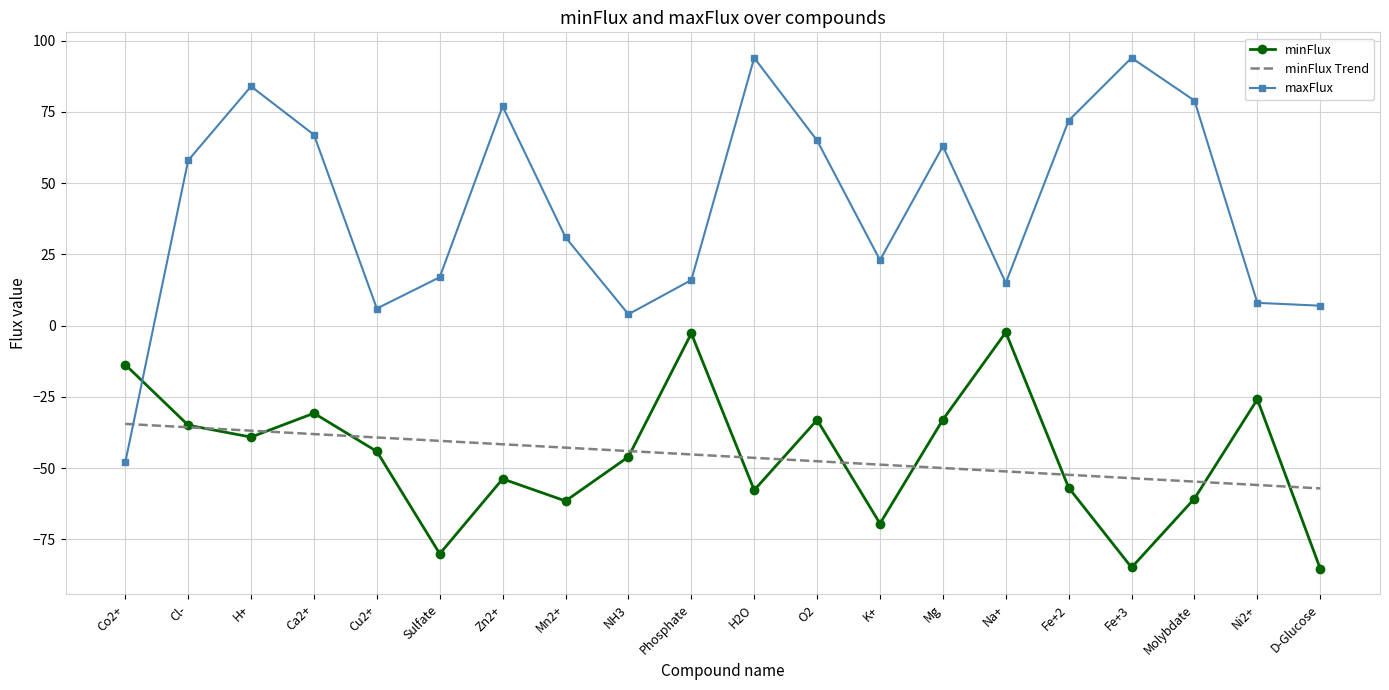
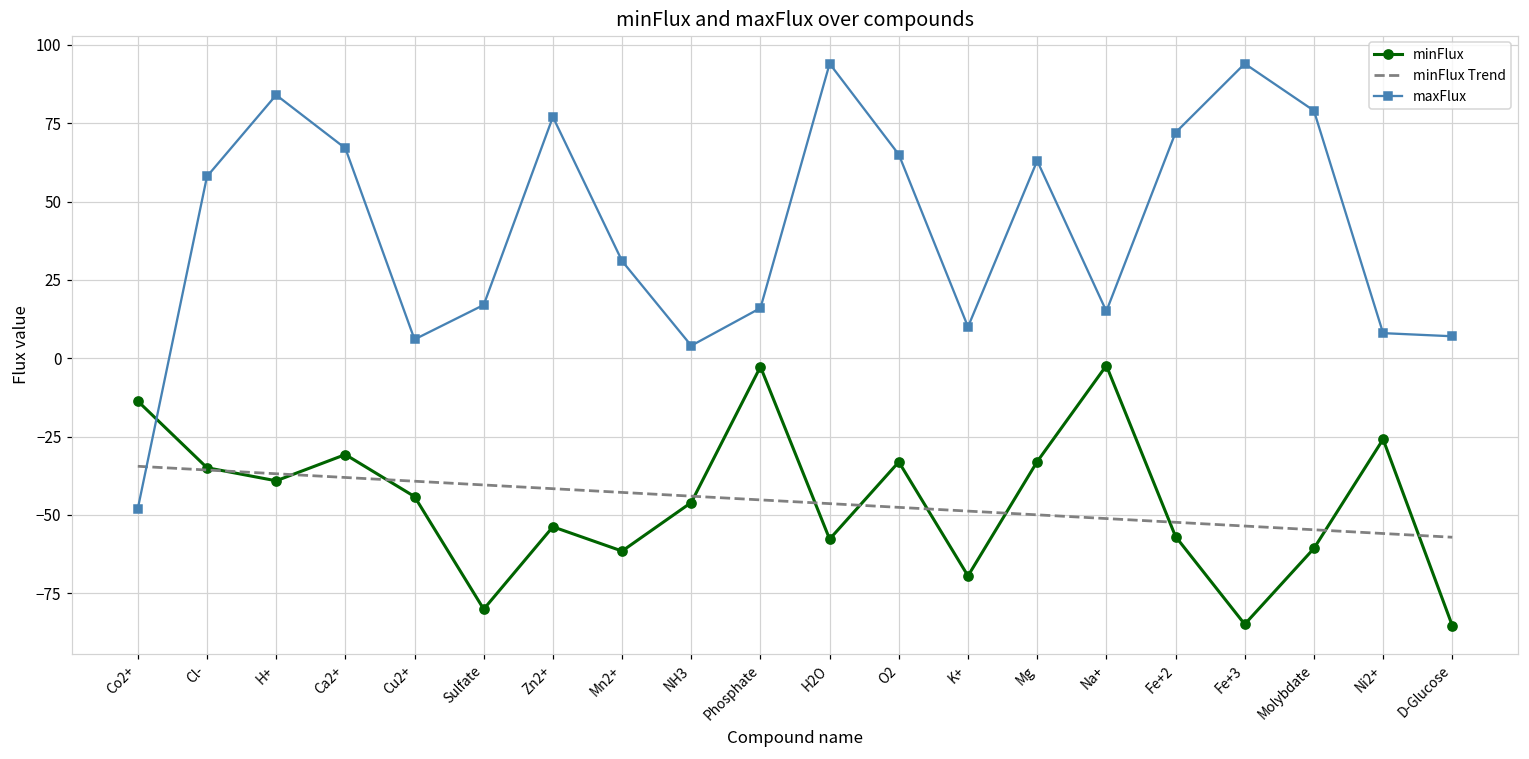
  {
    "minFlux": {
      "Co2+": -14,
      "H+": -39,
      "Ca2+": -31,
      "Cu2+": -44,
      "Sulfate": -80,
      "Zn2+": -54,
      "Mn2+": -62,
      "NH3": -46,
      "Phosphate": -3,
      "H2O": -58,
      "O2": -33,
      "K+": -69,
      "Mg": -33,
      "Na+": -2,
      "Fe+2": -57,
      "Fe+3": -85,
      "Molybdate": -61,
      "Ni2+": -26,
      "D-Glucose": -85
    },
    "minFlux Trend": {
      "Co2+": -34,
      "H+": -37,
      "Ca2+": -38,
      "Cu2+": -39,
      "Sulfate": -40,
      "Zn2+": -42,
      "Mn2+": -43,
      "NH3": -44,
      "Phosphate": -45,
      "H2O": -46,
      "O2": -48,
      "K+": -49,
      "Mg": -50,
      "Na+": -51,
      "Fe+2": -52,
      "Fe+3": -54,
      "Molybdate": -55,
      "Ni2+": -56,
      "D-Glucose": -57
    },
    "maxFlux": {
      "Co2+": -48,
      "Cl-": 58,
      "H+": 84,
      "Ca2+": 67,
      "Cu2+": 6,
      "Sulfate": 17,
      "Zn2+": 77,
      "Mn2+": 31,
      "NH3": 4,
      "Phosphate": 16,
      "H2O": 94,
      "O2": 65,
-     "K+": 23,
+     "K+": 10,
      "Mg": 63,
      "Na+": 15,
      "Fe+2": 72,
      "Fe+3": 94,
      "Molybdate": 79,
      "Ni2+": 8,
      "D-Glucose": 7
    }
  }
